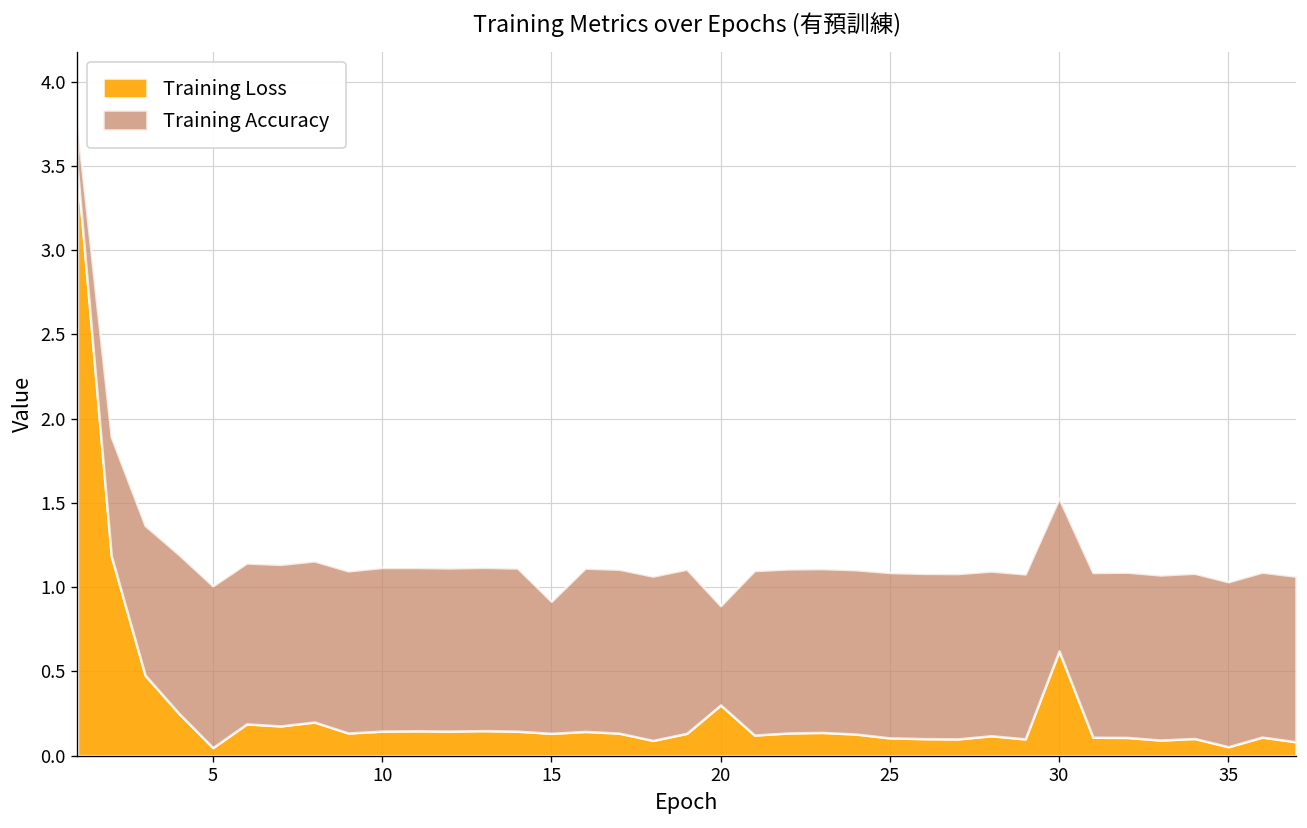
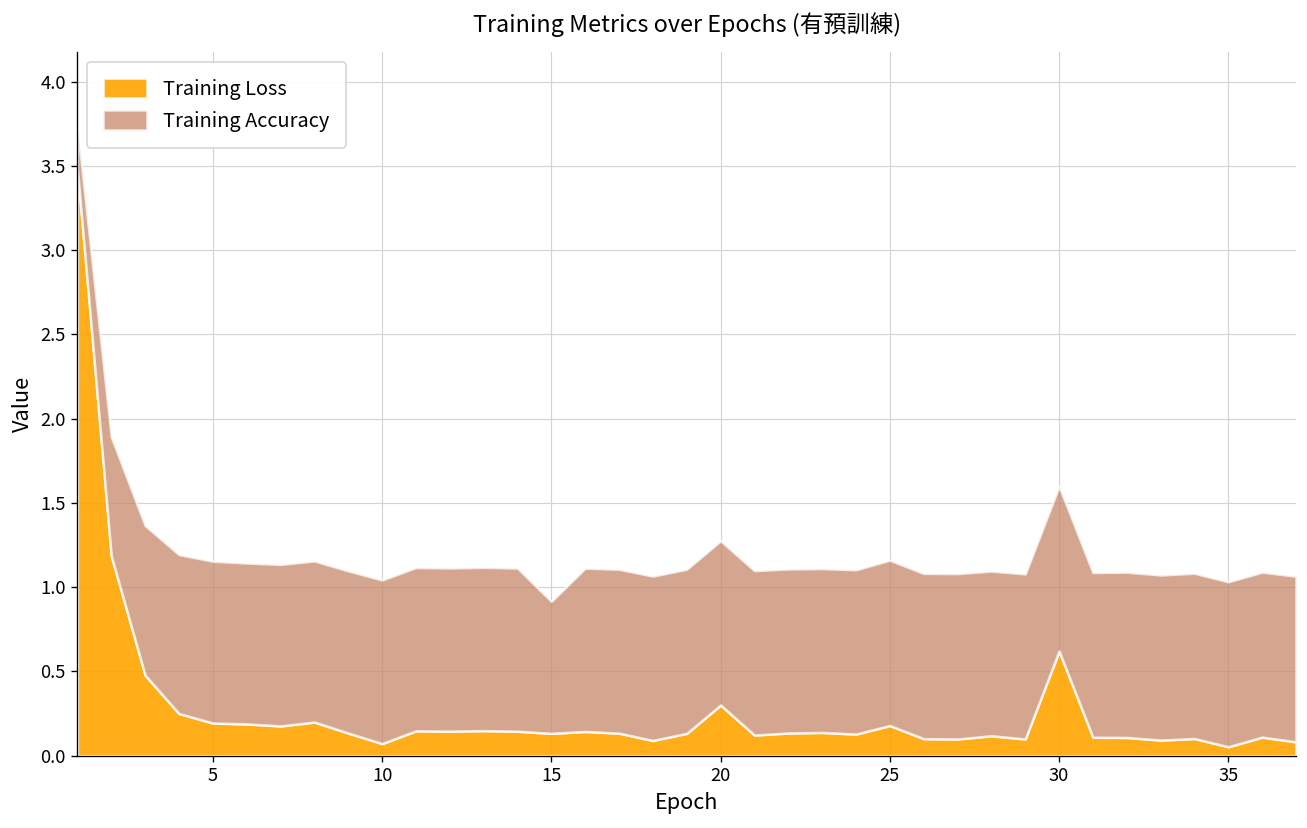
  {
    "Training Loss": {
-     "5": 0.05,
-     "10": 0.15,
+     "5": 0.19,
+     "10": 0.07,
      "15": 0.13,
      "20": 0.30,
-     "25": 0.11,
+     "25": 0.18,
      "30": 0.62,
      "35": 0.05
    },
    "Training Accuracy": {
      "5": 0.96,
      "10": 0.97,
      "15": 0.78,
-     "20": 0.59,
+     "20": 0.97,
      "25": 0.98,
-     "30": 0.91,
+     "30": 0.98,
      "35": 0.98
    }
  }
